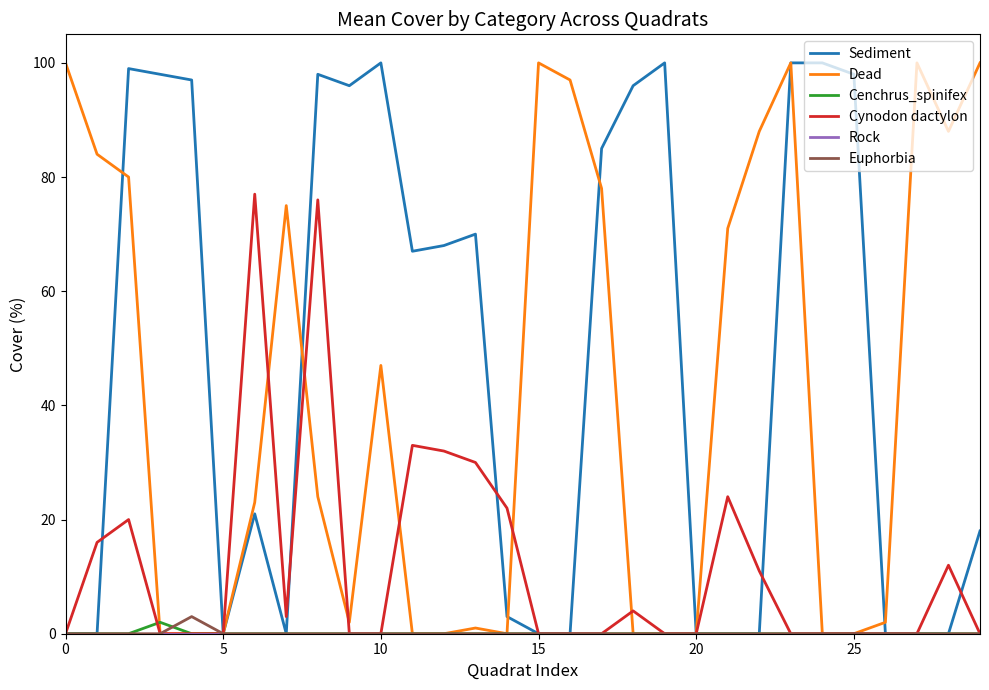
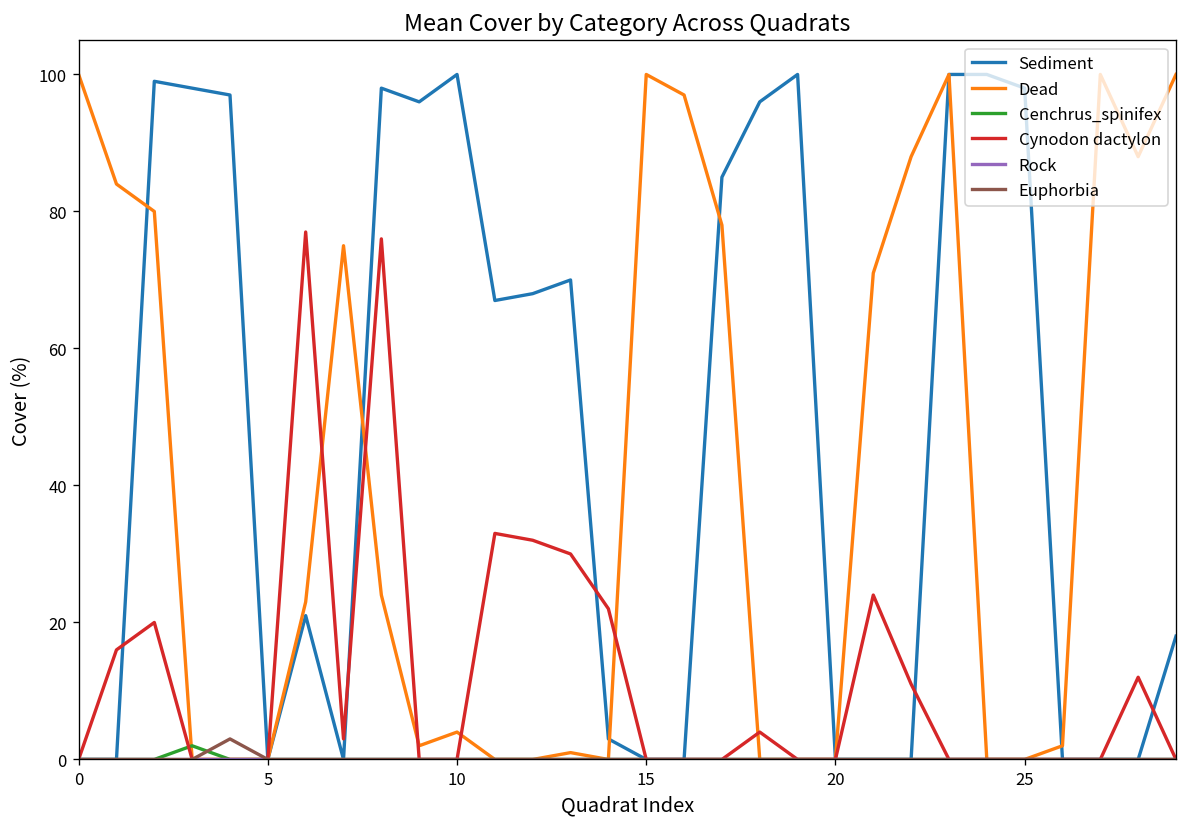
  {
    "Sediment": {
      "10": 100
    },
    "Dead": {
      "0": 100,
-     "10": 47,
+     "10": 4,
      "15": 100
    }
  }
